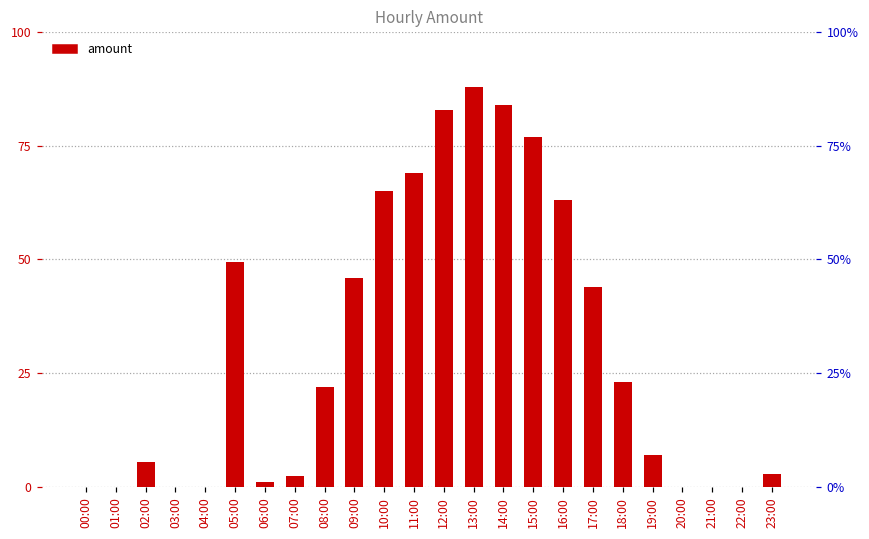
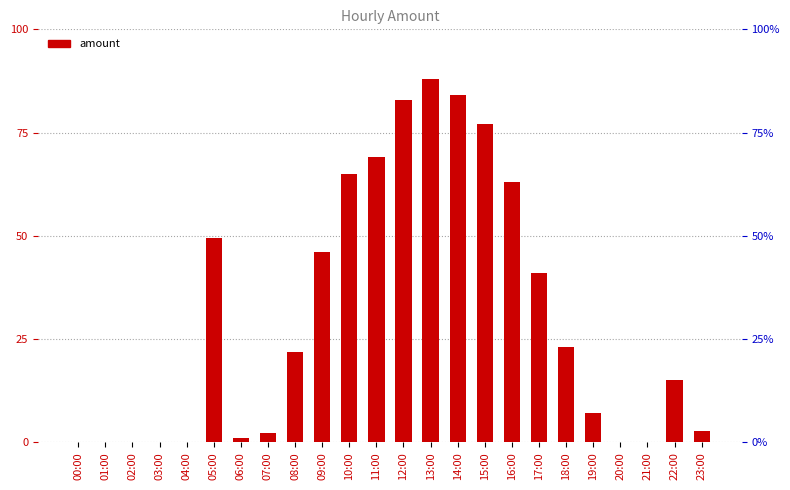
  {
    "00:00": 0,
    "01:00": 0,
-   "02:00": 5,
+   "02:00": 0,
    "03:00": 0,
    "04:00": 0,
    "05:00": 49,
    "06:00": 1,
    "07:00": 2,
    "08:00": 22,
    "09:00": 46,
    "10:00": 65,
    "11:00": 69,
    "12:00": 83,
    "13:00": 88,
    "14:00": 84,
    "15:00": 77,
    "16:00": 63,
-   "17:00": 44,
+   "17:00": 41,
    "18:00": 23,
    "19:00": 7,
    "20:00": 0,
    "21:00": 0,
-   "22:00": 0,
+   "22:00": 15,
    "23:00": 3
  }
